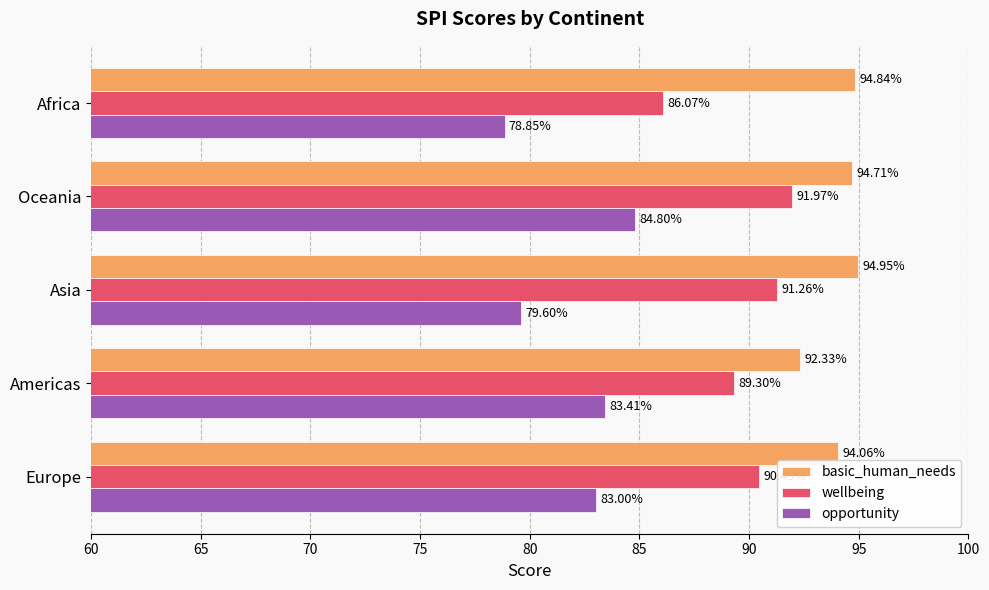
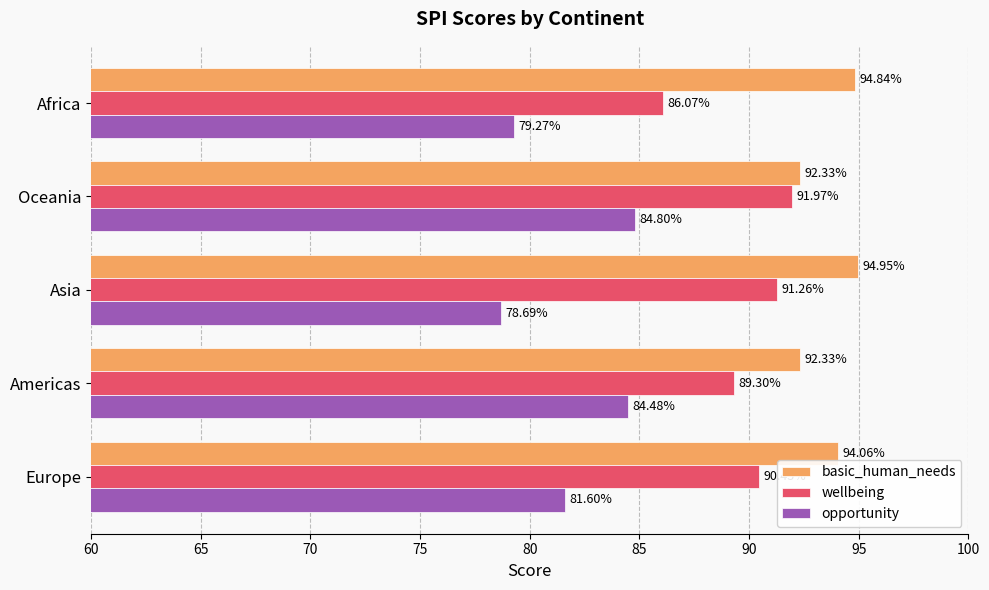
  {
    "basic_human_needs": {
      "Africa": "94.84%",
-     "Oceania": "94.71%",
+     "Oceania": "92.33%",
      "Asia": "94.95%",
      "Americas": "92.33%",
      "Europe": "94.06%"
    },
    "wellbeing": {
      "Africa": "86.07%",
      "Oceania": "91.97%",
      "Asia": "91.26%",
      "Americas": "89.30%"
    },
    "opportunity": {
-     "Africa": "78.85%",
+     "Africa": "79.27%",
      "Oceania": "84.80%",
-     "Asia": "79.60%",
-     "Americas": "83.41%",
-     "Europe": "83.00%"
+     "Asia": "78.69%",
+     "Americas": "84.48%",
+     "Europe": "81.60%"
    }
  }
